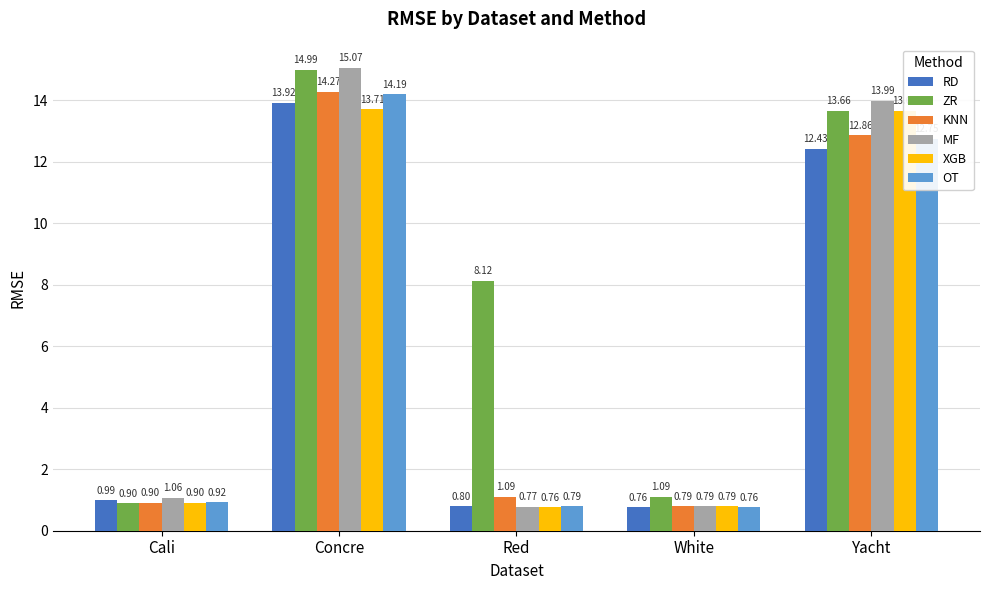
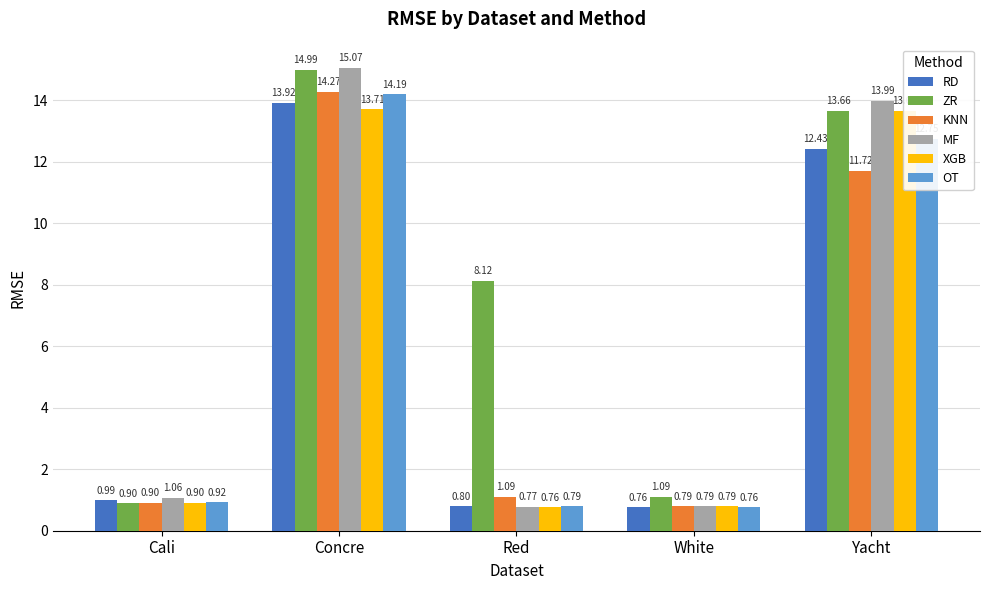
  {
    "ZR": {
      "Cali": 0.90,
      "Concre": 14.99,
      "Red": 8.12,
      "White": 1.09,
      "Yacht": 13.66
    },
    "KNN": {
      "Cali": 0.90,
      "Concre": 14.27,
      "Red": 1.09,
      "White": 0.79,
-     "Yacht": 12.86
+     "Yacht": 11.72
    },
    "MF": {
      "Cali": 1.06,
      "Concre": 15.07,
      "Red": 0.77,
      "White": 0.79,
      "Yacht": 13.99
    },
    "XGB": {
      "Cali": 0.90,
      "Concre": 13.71,
      "Red": 0.76,
      "White": 0.79
    }
  }
